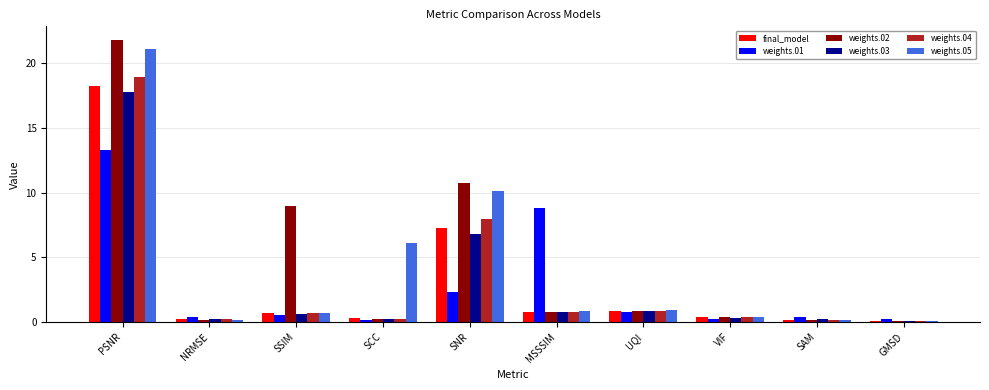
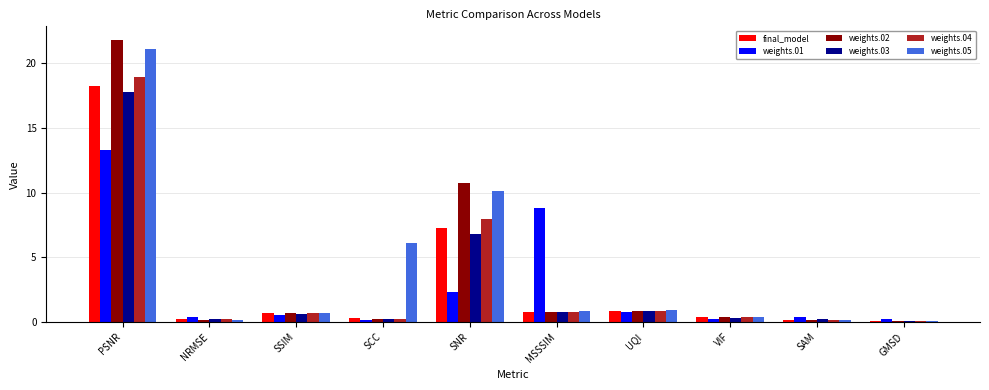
  {
    "final_model": {
      "PSNR": 18.2,
      "NRMSE": 0.2,
      "SSIM": 0.7,
      "SCC": 0.3,
      "SNR": 7.2,
      "MSSSIM": 0.8,
      "UQI": 0.9,
      "VIF": 0.4
    },
    "weights.01": {
      "PSNR": 13.3,
      "NRMSE": 0.4,
      "SSIM": 0.6,
      "SNR": 2.3,
      "MSSSIM": 8.8,
      "UQI": 0.8,
      "VIF": 0.2,
      "SAM": 0.4,
      "GMSD": 0.2
    },
    "weights.02": {
      "PSNR": 21.8,
-     "SSIM": 9.0,
+     "SSIM": 0.7,
      "SCC": 0.2,
      "SNR": 10.8,
      "MSSSIM": 0.8,
      "UQI": 0.9,
      "VIF": 0.4
    },
    "weights.03": {
      "PSNR": 17.8,
      "NRMSE": 0.2,
      "SSIM": 0.7,
      "SCC": 0.2,
      "SNR": 6.8,
      "MSSSIM": 0.8,
      "UQI": 0.8,
      "VIF": 0.3,
      "SAM": 0.2
    },
    "weights.04": {
      "PSNR": 18.9,
      "NRMSE": 0.2,
      "SSIM": 0.7,
      "SCC": 0.2,
      "SNR": 8.0,
      "MSSSIM": 0.8,
      "UQI": 0.9,
      "VIF": 0.4
    },
    "weights.05": {
      "PSNR": 21.1,
      "SSIM": 0.7,
      "SCC": 6.1,
      "SNR": 10.2,
      "MSSSIM": 0.8,
      "UQI": 0.9,
      "VIF": 0.4
    }
  }
